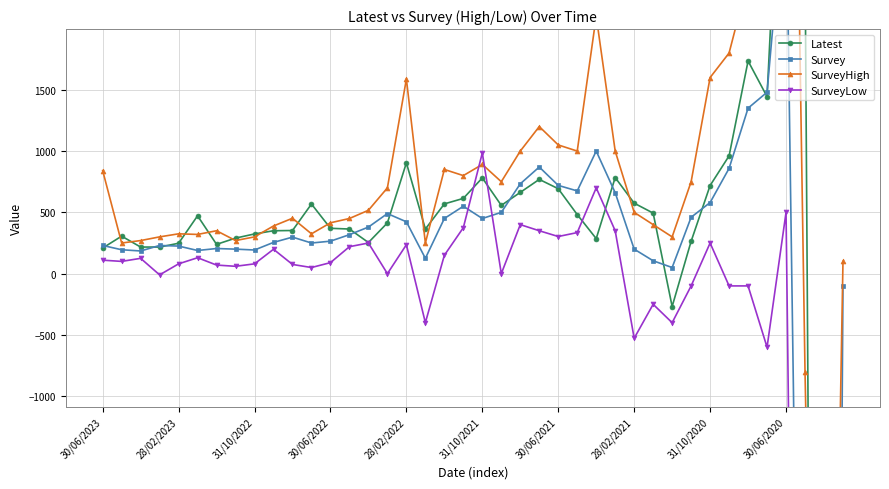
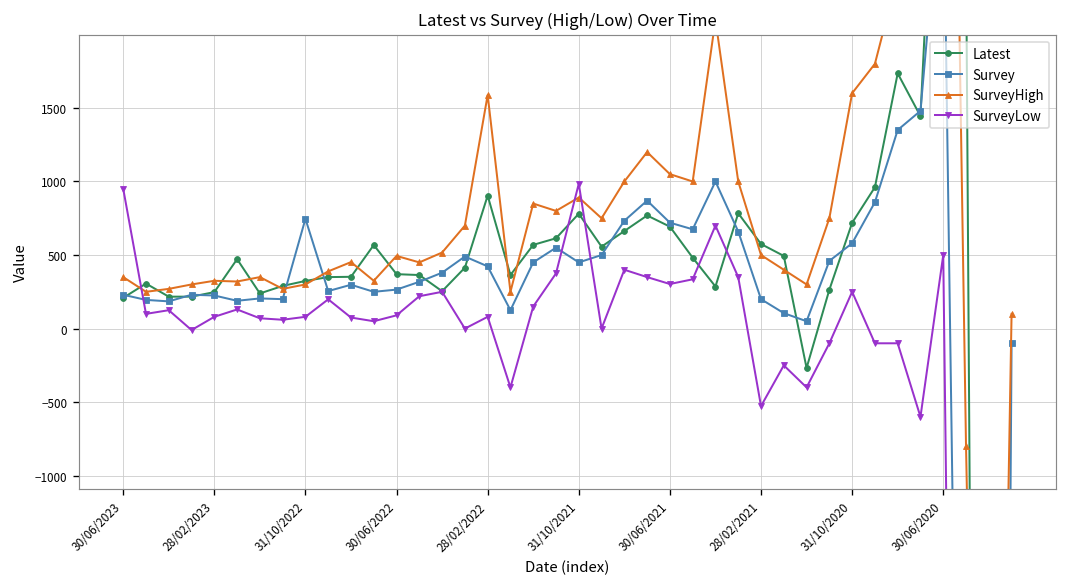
  {
    "Latest": {
      "28/02/2023": 250,
      "31/10/2022": 320,
      "30/06/2022": 370,
      "28/02/2022": 900,
      "31/10/2021": 780,
      "30/06/2021": 690,
      "28/02/2021": 580,
      "31/10/2020": 720
    },
    "Survey": {
      "28/02/2023": 230,
-     "31/10/2022": 190,
+     "31/10/2022": 750,
      "30/06/2022": 270,
      "28/02/2022": 420,
      "31/10/2021": 450,
      "30/06/2021": 720,
      "28/02/2021": 200,
      "31/10/2020": 580
    },
    "SurveyHigh": {
-     "30/06/2023": 840,
+     "30/06/2023": 350,
      "28/02/2023": 330,
      "31/10/2022": 300,
-     "30/06/2022": 420,
+     "30/06/2022": 490,
      "28/02/2022": 1590,
      "31/10/2021": 890,
      "30/06/2021": 1050,
      "28/02/2021": 500,
      "31/10/2020": 1600
    },
    "SurveyLow": {
-     "30/06/2023": 110,
+     "30/06/2023": 950,
      "28/02/2023": 80,
      "31/10/2022": 80,
      "30/06/2022": 90,
-     "28/02/2022": 240,
+     "28/02/2022": 80,
      "31/10/2021": 990,
      "30/06/2021": 300,
      "28/02/2021": -530,
      "31/10/2020": 250,
      "30/06/2020": 500
    }
  }
